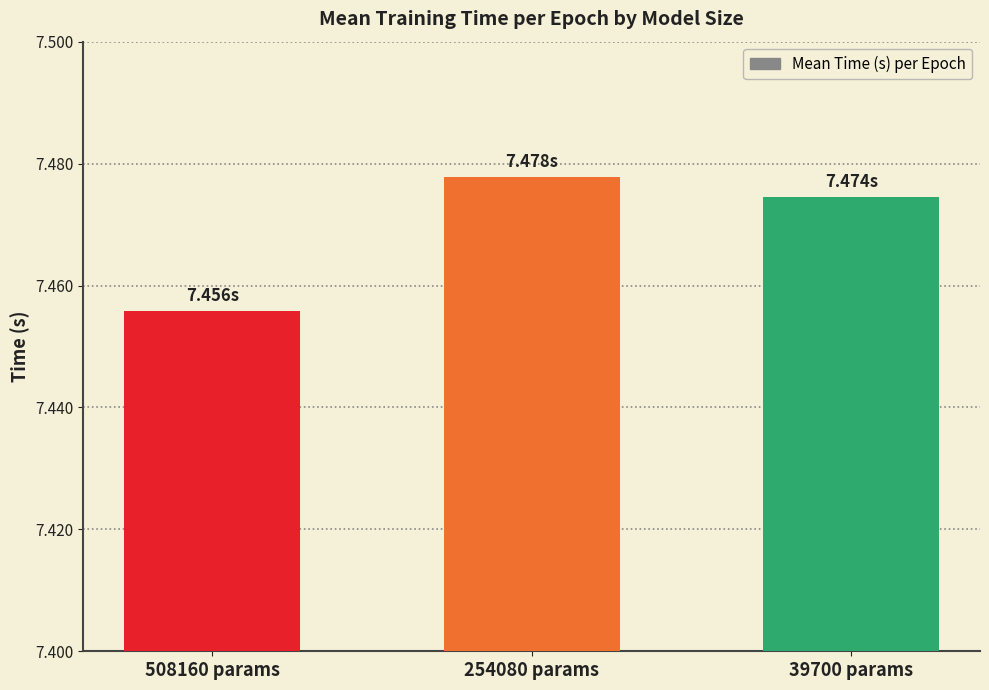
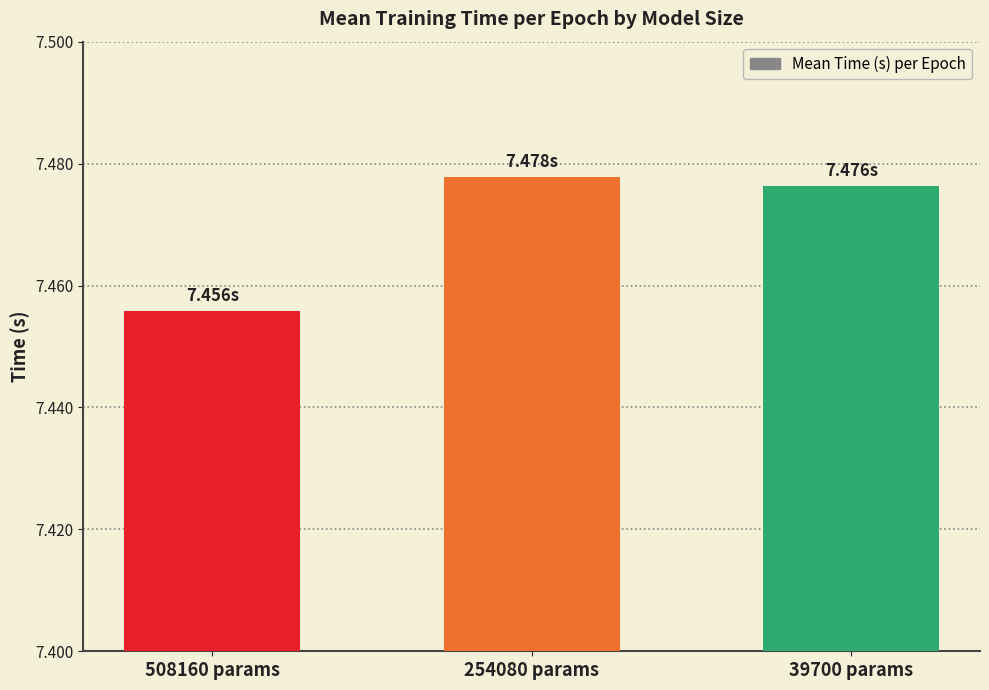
  {
    "508160 params": "7.456s",
    "254080 params": "7.478s",
-   "39700 params": "7.474s"
+   "39700 params": "7.476s"
  }
